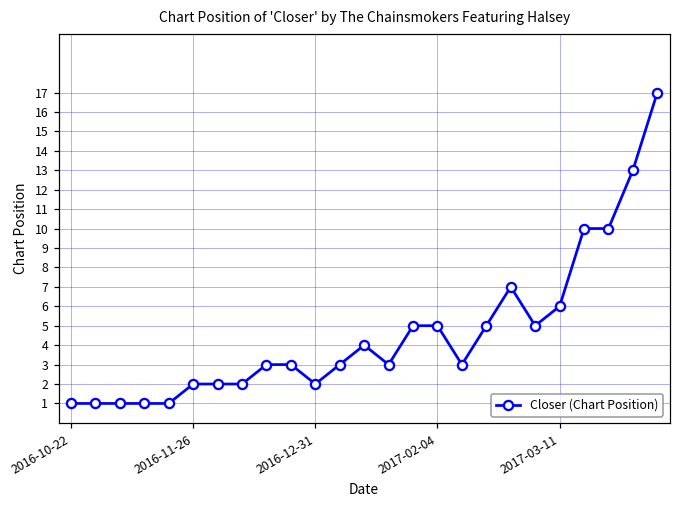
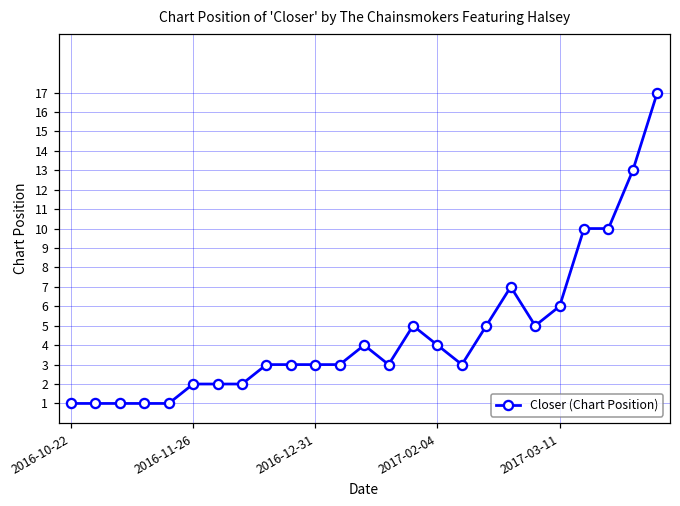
  {
    "2016-10-22": 1,
    "2016-11-26": 2,
-   "2016-12-31": 2,
-   "2017-02-04": 5,
+   "2016-12-31": 3,
+   "2017-02-04": 4,
    "2017-03-11": 6
  }
